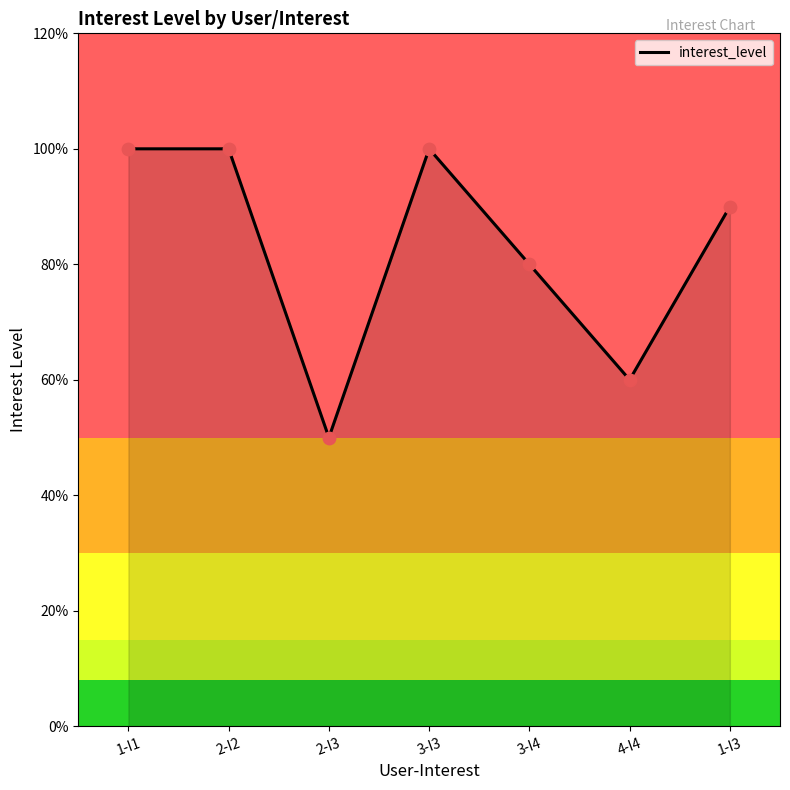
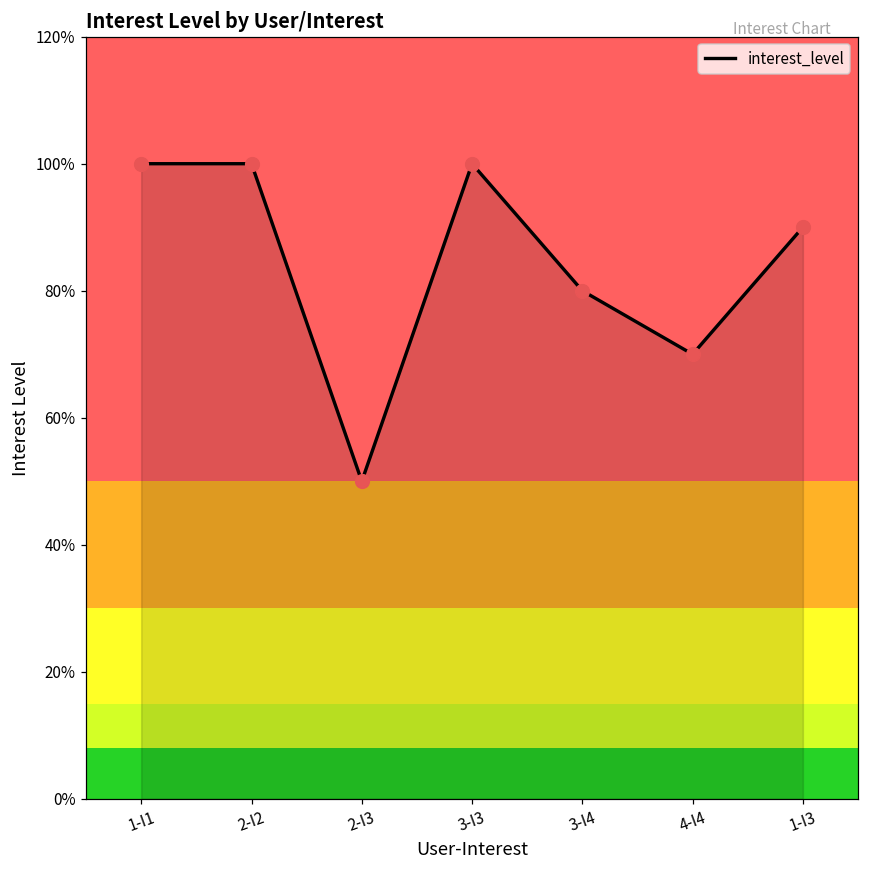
  {
    "1-I1": "100%",
    "2-I2": "100%",
    "2-I3": "50%",
    "3-I3": "100%",
    "3-I4": "80%",
-   "4-I4": "60%",
+   "4-I4": "70%",
    "1-I3": "90%"
  }
